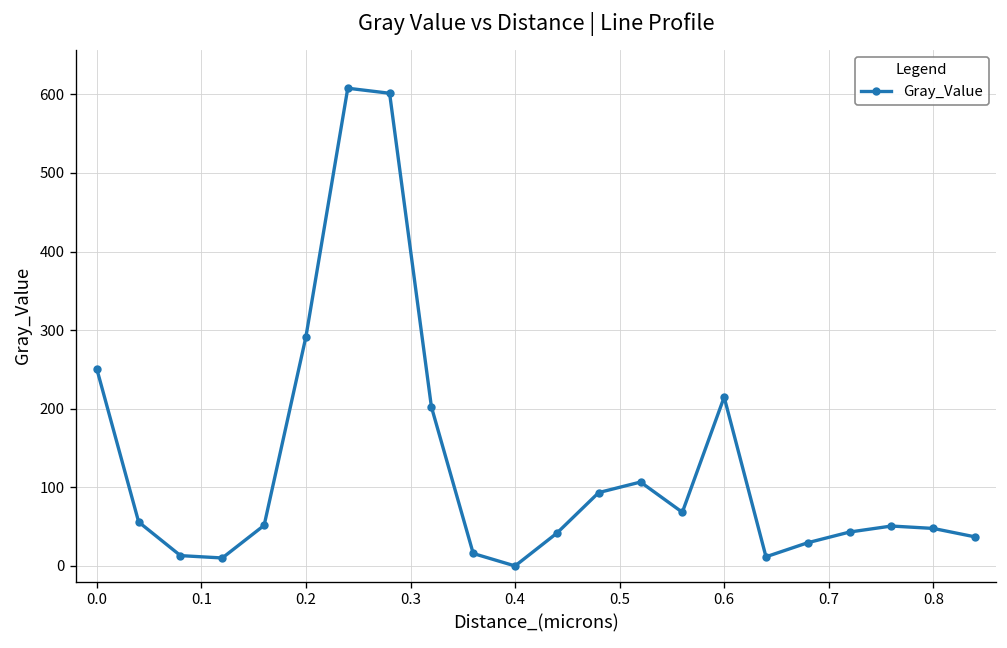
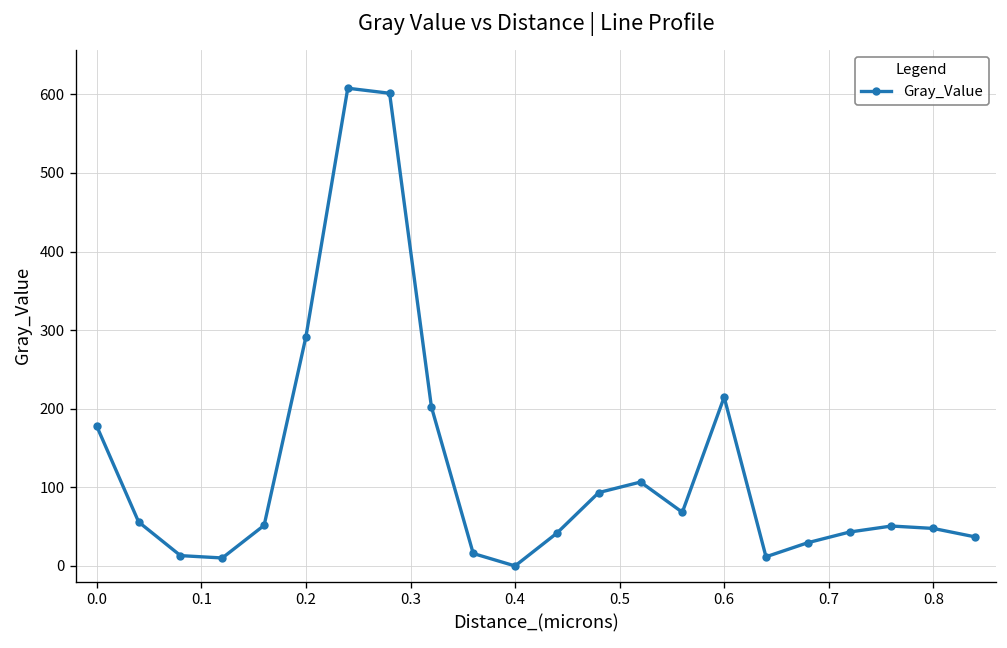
  {
-   "0.0": 250,
+   "0.0": 180,
    "0.2": 290,
    "0.4": 0,
    "0.6": 210,
    "0.8": 50
  }
